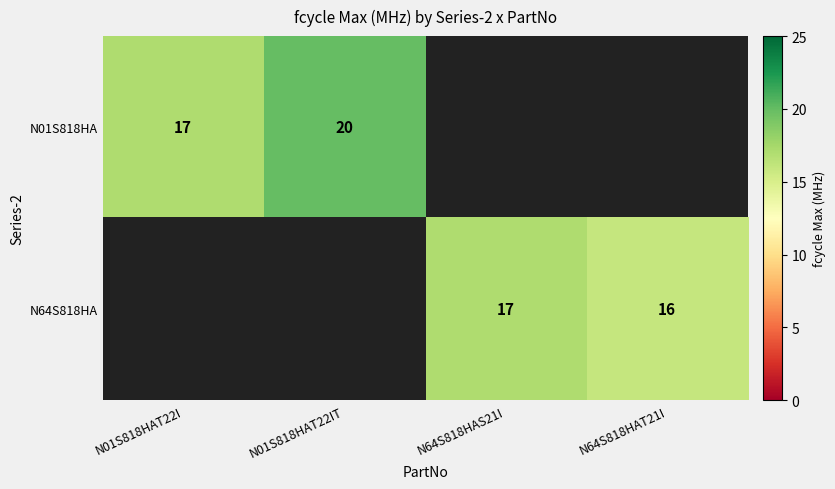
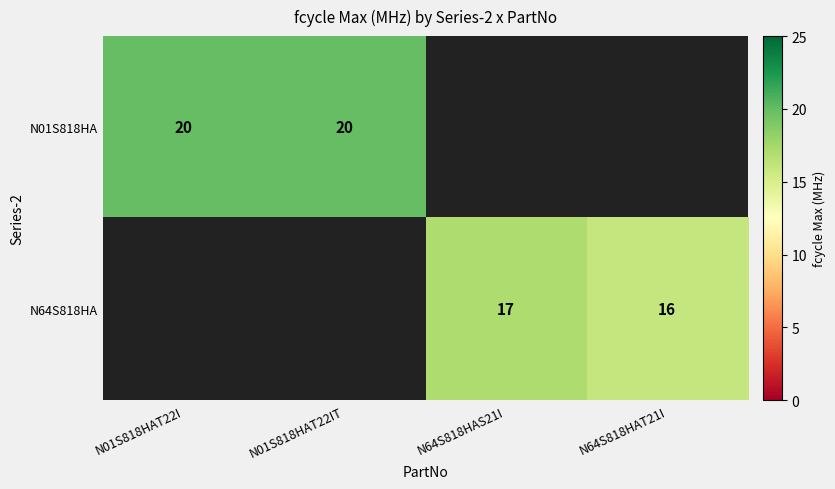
  {
    "N01S818HA": {
-     "N01S818HAT22I": 17,
+     "N01S818HAT22I": 20,
      "N01S818HAT22IT": 20
    },
    "N64S818HA": {
      "N64S818HAS21I": 17,
      "N64S818HAT21I": 16
    }
  }
